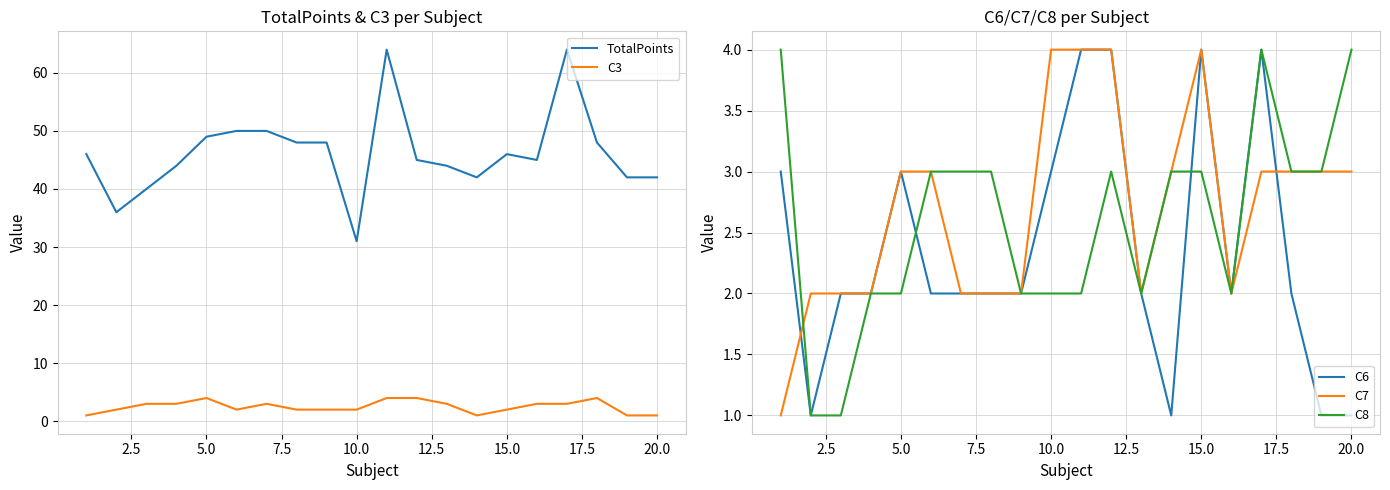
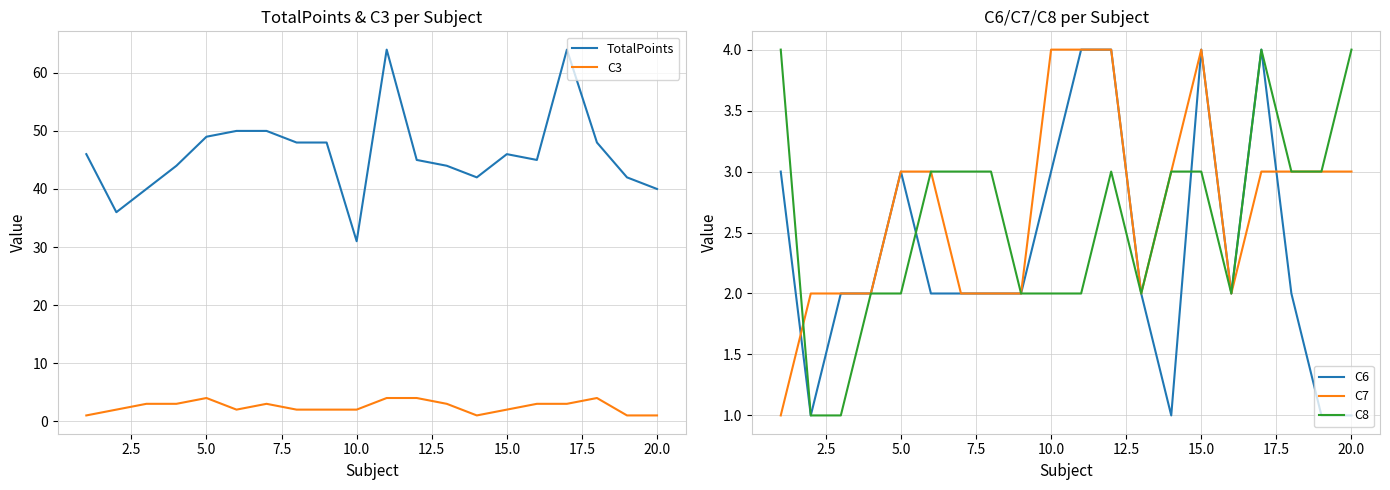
  {
    "TotalPoints & C3 per Subject": {
      "TotalPoints": {
        "5.0": 49,
        "10.0": 31,
        "15.0": 46,
-       "20.0": 42
+       "20.0": 40
      },
      "C3": {
        "5.0": 4,
        "10.0": 2,
        "15.0": 2,
        "20.0": 1
      }
    },
    "C6/C7/C8 per Subject": {
      "C6": {
        "10.0": 3.00
      },
      "C7": {
        "10.0": 4.00,
        "20.0": 3.00
      },
      "C8": {
        "5.0": 2.00,
        "10.0": 2.00,
        "15.0": 3.00,
        "20.0": 4.00
      }
    }
  }
